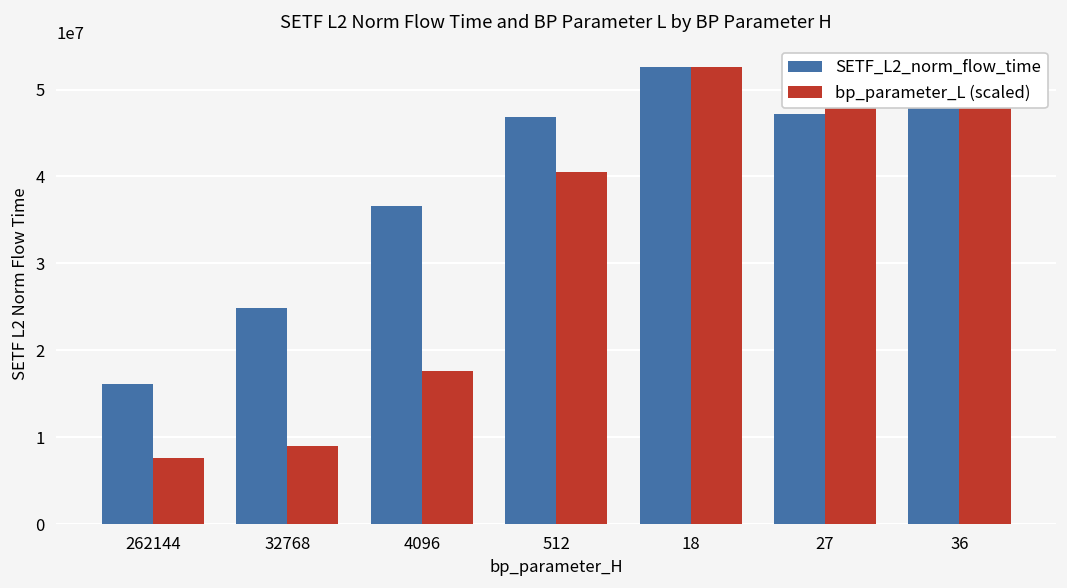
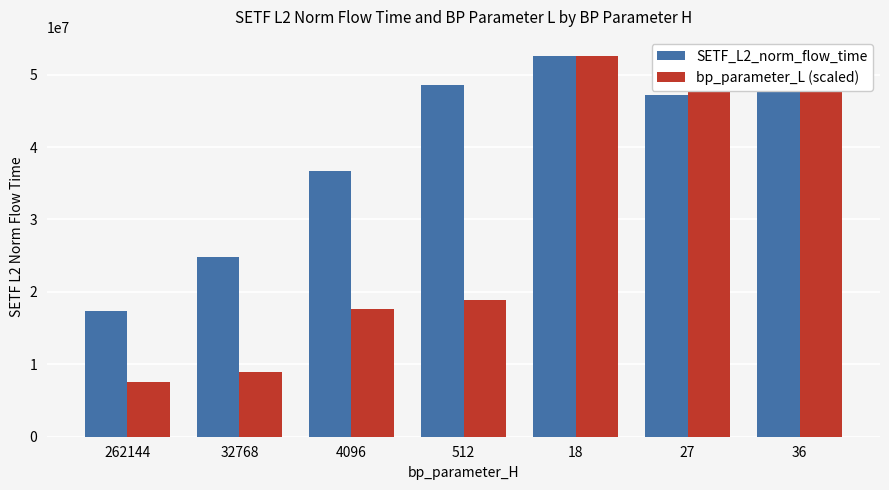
  {
    "SETF_L2_norm_flow_time": {
-     "262144": 16000000,
+     "262144": 17000000,
      "32768": 25000000,
      "4096": 37000000,
-     "512": 47000000,
+     "512": 49000000,
      "18": 53000000,
      "27": 47000000
    },
    "bp_parameter_L (scaled)": {
      "262144": 8000000,
      "32768": 9000000,
      "4096": 18000000,
-     "512": 41000000,
+     "512": 19000000,
      "18": 53000000
    }
  }
